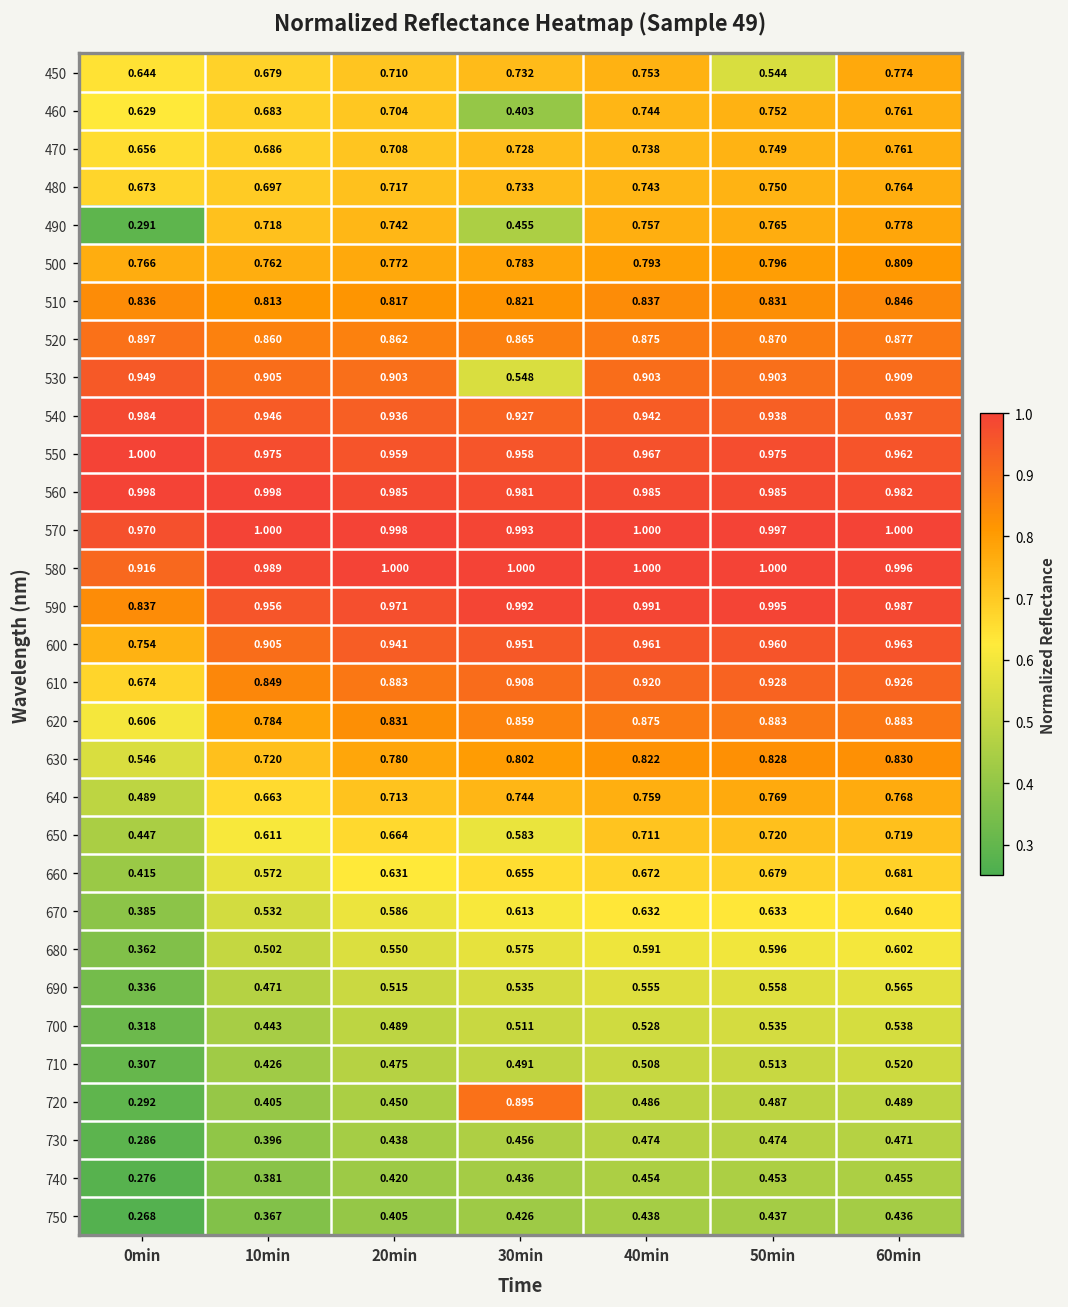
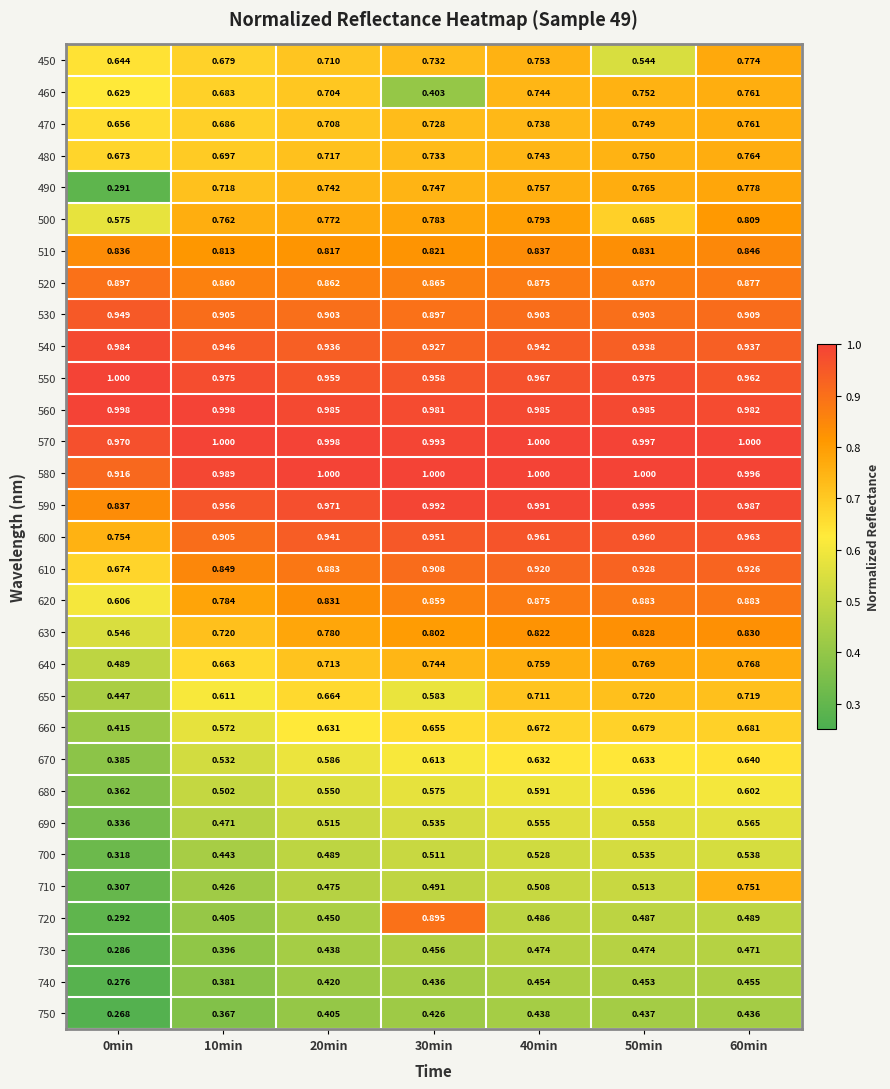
  {
    "490": {
      "0min": 0.291,
      "10min": 0.718,
      "20min": 0.742,
-     "30min": 0.455,
+     "30min": 0.747,
      "40min": 0.757,
      "50min": 0.765,
      "60min": 0.778
    },
    "500": {
-     "0min": 0.766,
+     "0min": 0.575,
      "10min": 0.762,
      "20min": 0.772,
      "30min": 0.783,
      "40min": 0.793,
-     "50min": 0.796,
+     "50min": 0.685,
      "60min": 0.809
    },
    "530": {
      "0min": 0.949,
      "10min": 0.905,
      "20min": 0.903,
-     "30min": 0.548,
+     "30min": 0.897,
      "40min": 0.903,
      "50min": 0.903,
      "60min": 0.909
    },
    "710": {
      "0min": 0.307,
      "10min": 0.426,
      "20min": 0.475,
      "30min": 0.491,
      "40min": 0.508,
      "50min": 0.513,
-     "60min": 0.520
+     "60min": 0.751
    }
  }
